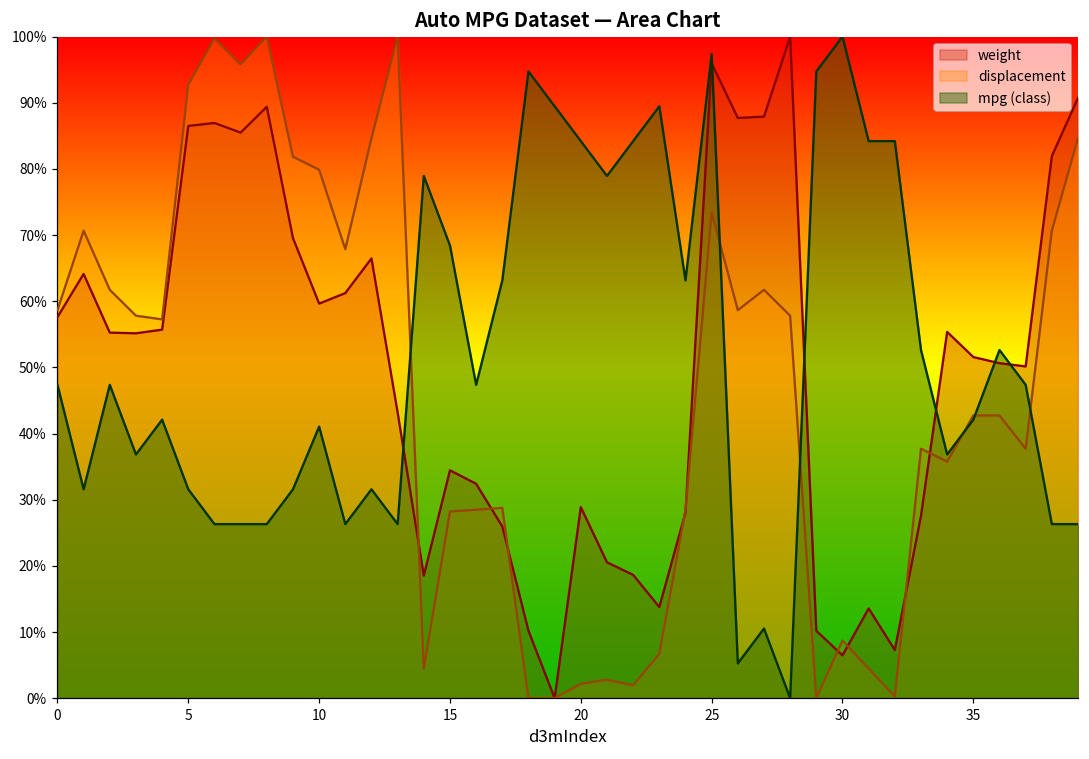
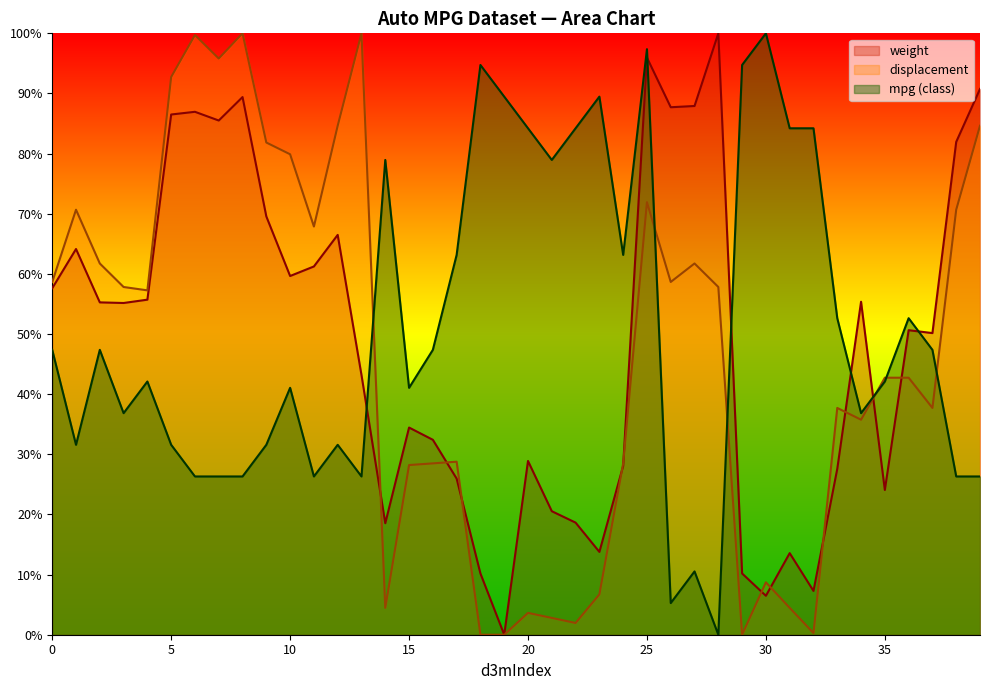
  {
    "weight": {
      "0": "58%",
      "5": "87%",
      "10": "60%",
      "15": "34%",
      "20": "29%",
      "25": "96%",
      "30": "6%",
-     "35": "52%"
+     "35": "24%"
    },
    "displacement": {
      "0": "59%",
      "5": "93%",
      "10": "80%",
      "15": "28%",
-     "20": "2%",
-     "25": "73%",
+     "20": "4%",
+     "25": "72%",
      "30": "9%",
      "35": "43%"
    },
    "mpg (class)": {
      "0": "47%",
      "5": "32%",
      "10": "41%",
-     "15": "68%",
+     "15": "41%",
      "20": "84%",
      "25": "97%",
      "30": "100%",
      "35": "42%"
    }
  }
